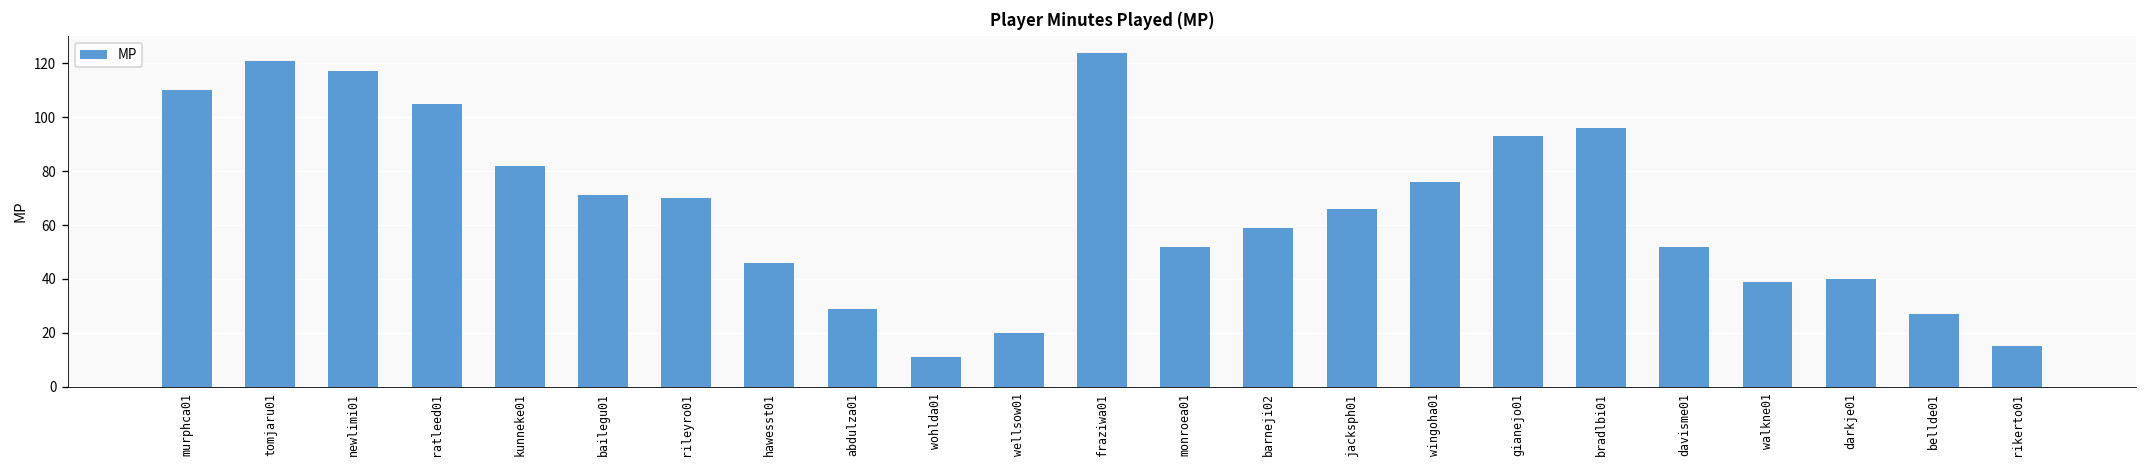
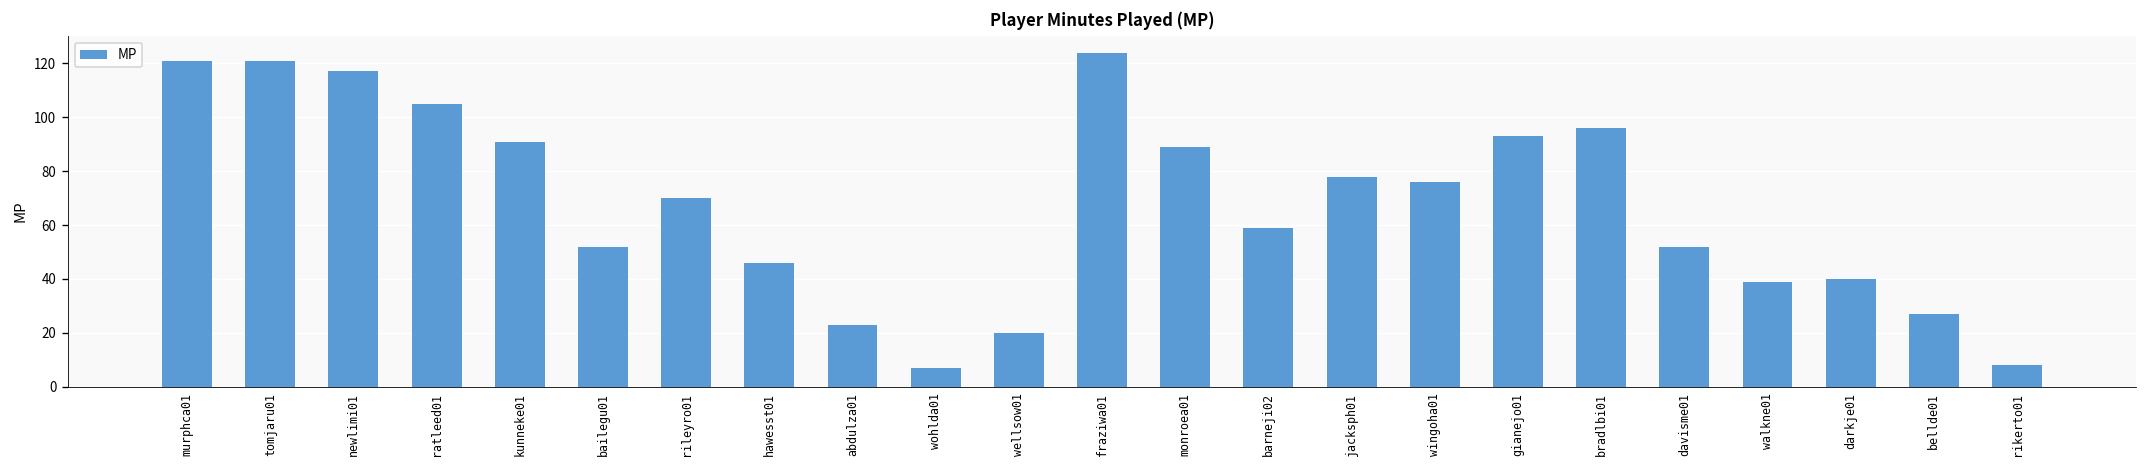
  {
-   "murphca01": 110,
+   "murphca01": 121,
    "tomjaru01": 121,
    "newlimi01": 117,
    "ratleed01": 105,
-   "kunneke01": 82,
-   "bailegu01": 71,
+   "kunneke01": 91,
+   "bailegu01": 52,
    "rileyro01": 70,
    "hawesst01": 46,
-   "abdulza01": 29,
-   "wohlda01": 11,
+   "abdulza01": 23,
+   "wohlda01": 7,
    "wellsow01": 20,
    "fraziwa01": 124,
-   "monroea01": 52,
+   "monroea01": 89,
    "barneji02": 59,
-   "jacksph01": 66,
+   "jacksph01": 78,
    "wingoha01": 76,
    "gianejo01": 93,
    "bradlbi01": 96,
    "davisme01": 52,
    "walkne01": 39,
    "darkje01": 40,
    "bellde01": 27,
-   "rikerto01": 15
+   "rikerto01": 8
  }
